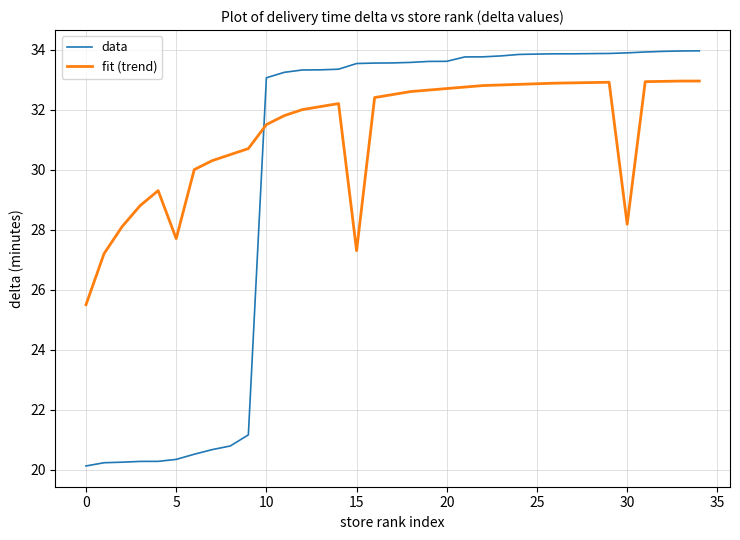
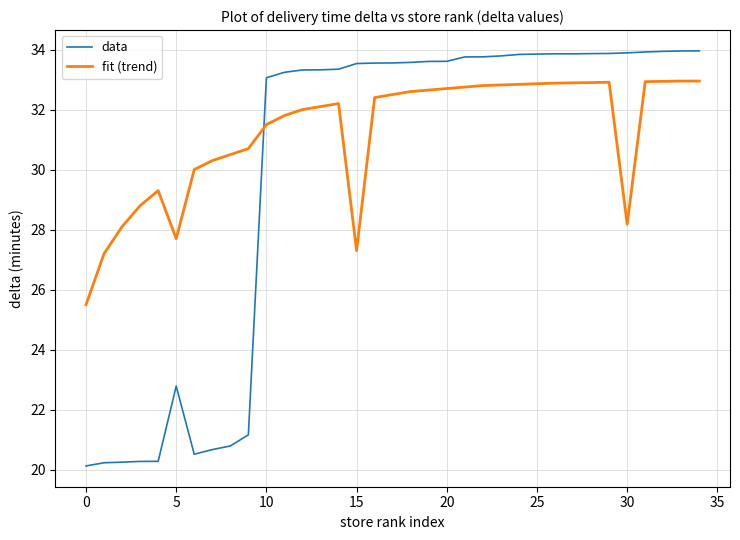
  {
    "data": {
      "0": 20.1,
-     "5": 20.3,
+     "5": 22.8,
      "10": 33.1,
      "15": 33.5,
      "25": 33.8,
      "30": 33.9
    },
    "fit (trend)": {
      "0": 25.5,
      "5": 27.7,
      "10": 31.5,
      "15": 27.3,
      "25": 32.9,
      "30": 28.2
    }
  }
